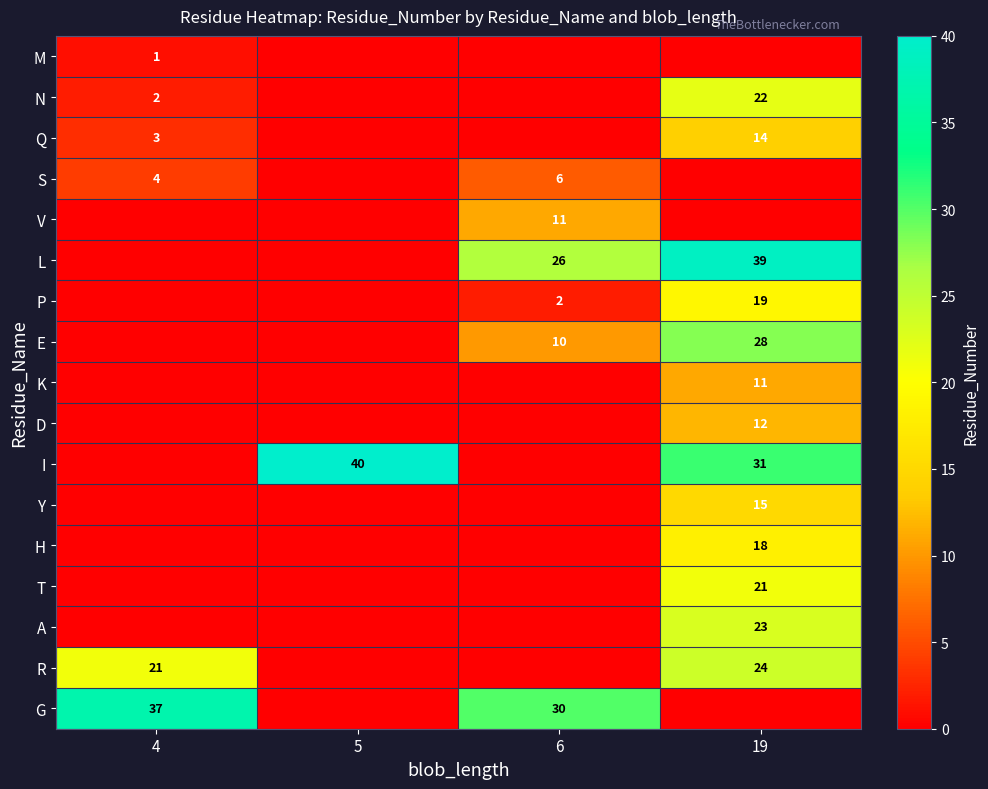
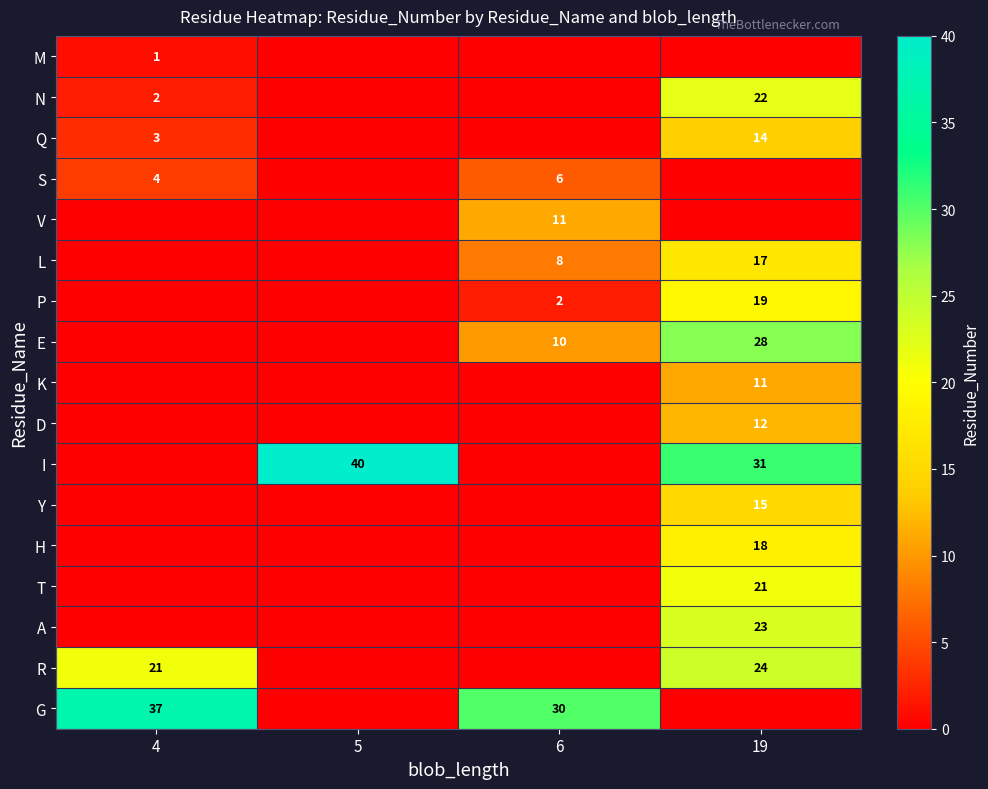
  {
    "M": {
      "4": 1
    },
    "N": {
      "4": 2,
      "19": 22
    },
    "Q": {
      "4": 3,
      "19": 14
    },
    "S": {
      "4": 4,
      "6": 6
    },
    "V": {
      "6": 11
    },
    "L": {
-     "6": 26,
-     "19": 39
+     "6": 8,
+     "19": 17
    },
    "P": {
      "6": 2,
      "19": 19
    },
    "E": {
      "6": 10,
      "19": 28
    },
    "K": {
      "19": 11
    },
    "D": {
      "19": 12
    },
    "I": {
      "5": 40,
      "19": 31
    },
    "Y": {
      "19": 15
    },
    "H": {
      "19": 18
    },
    "T": {
      "19": 21
    },
    "A": {
      "19": 23
    },
    "R": {
      "4": 21,
      "19": 24
    },
    "G": {
      "4": 37,
      "6": 30
    }
  }
